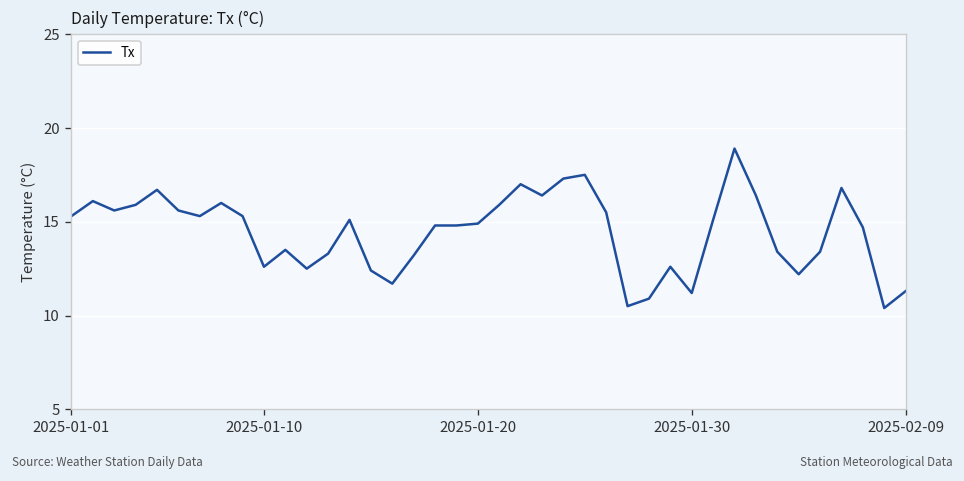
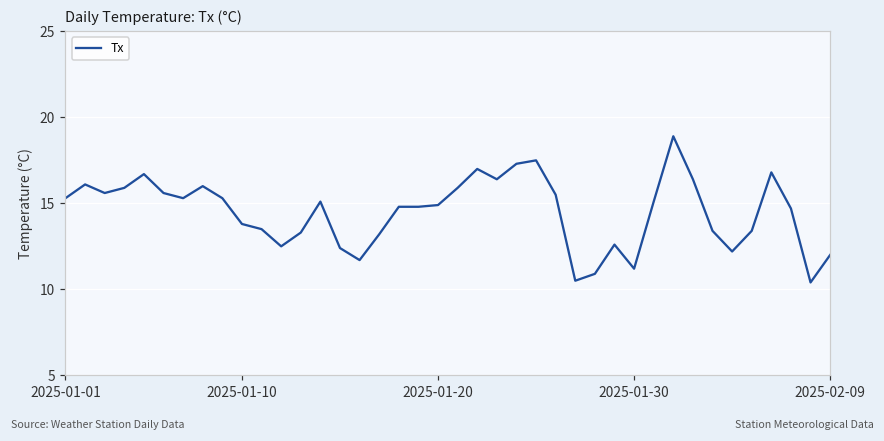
  {
    "2025-01-01": 15.3,
-   "2025-01-10": 12.6,
+   "2025-01-10": 13.8,
    "2025-01-20": 14.9,
    "2025-01-30": 11.2,
-   "2025-02-09": 11.3
+   "2025-02-09": 12.0
  }
